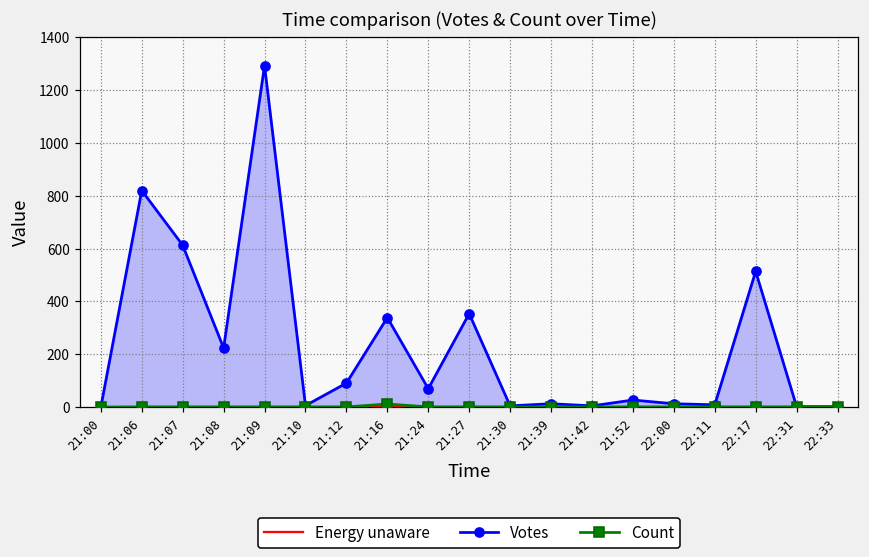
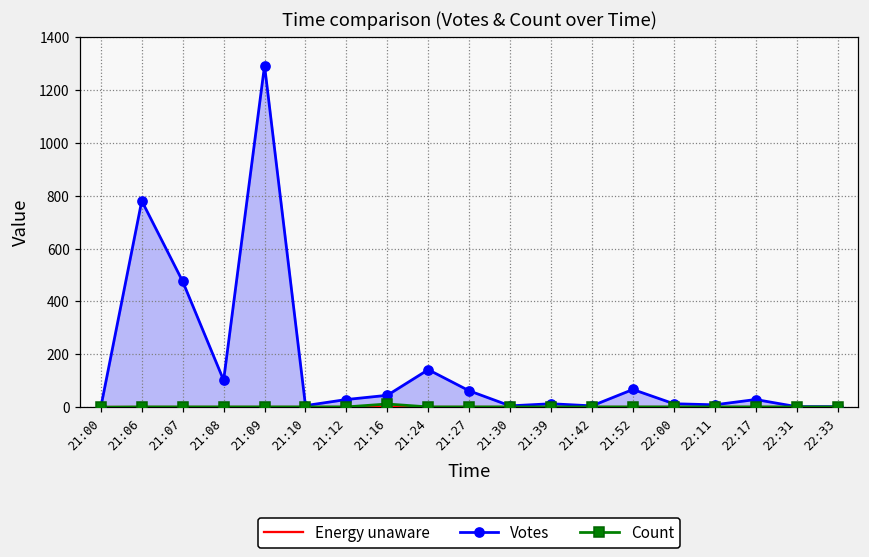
  {
    "Energy unaware": {
      "21:16": 0
    },
    "Votes": {
-     "21:06": 820,
-     "21:07": 610,
-     "21:08": 220,
+     "21:06": 780,
+     "21:07": 480,
+     "21:08": 100,
      "21:09": 1290,
-     "21:12": 90,
-     "21:16": 340,
-     "21:24": 70,
-     "21:27": 350,
+     "21:12": 30,
+     "21:16": 50,
+     "21:24": 140,
+     "21:27": 60,
      "21:39": 10,
-     "21:52": 30,
+     "21:52": 70,
      "22:00": 10,
-     "22:17": 510
+     "22:17": 30
    },
    "Count": {
      "21:16": 10
    }
  }
